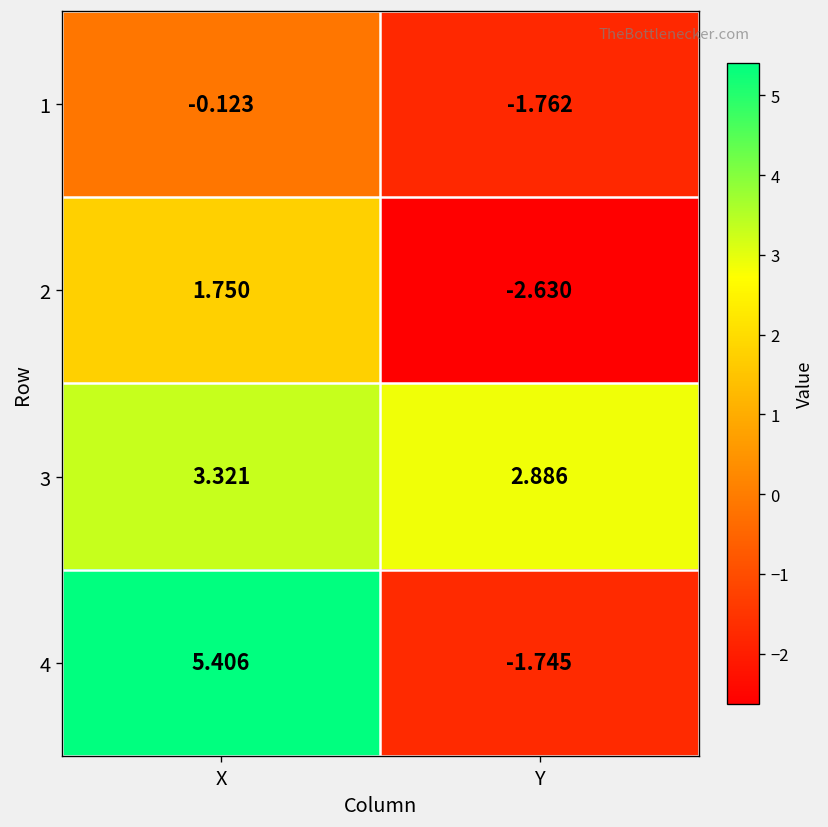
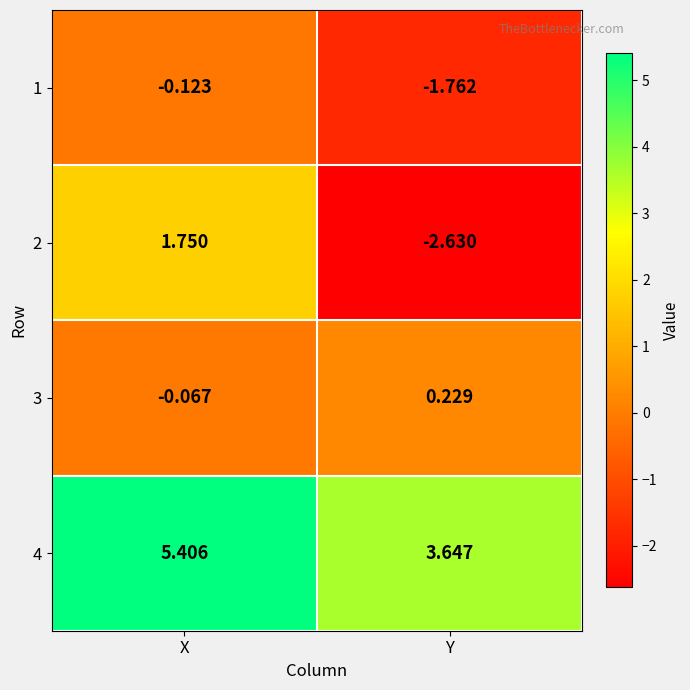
  {
    "1": {
      "X": -0.123,
      "Y": -1.762
    },
    "2": {
      "X": 1.750,
      "Y": -2.630
    },
    "3": {
-     "X": 3.321,
-     "Y": 2.886
+     "X": -0.067,
+     "Y": 0.229
    },
    "4": {
      "X": 5.406,
-     "Y": -1.745
+     "Y": 3.647
    }
  }
